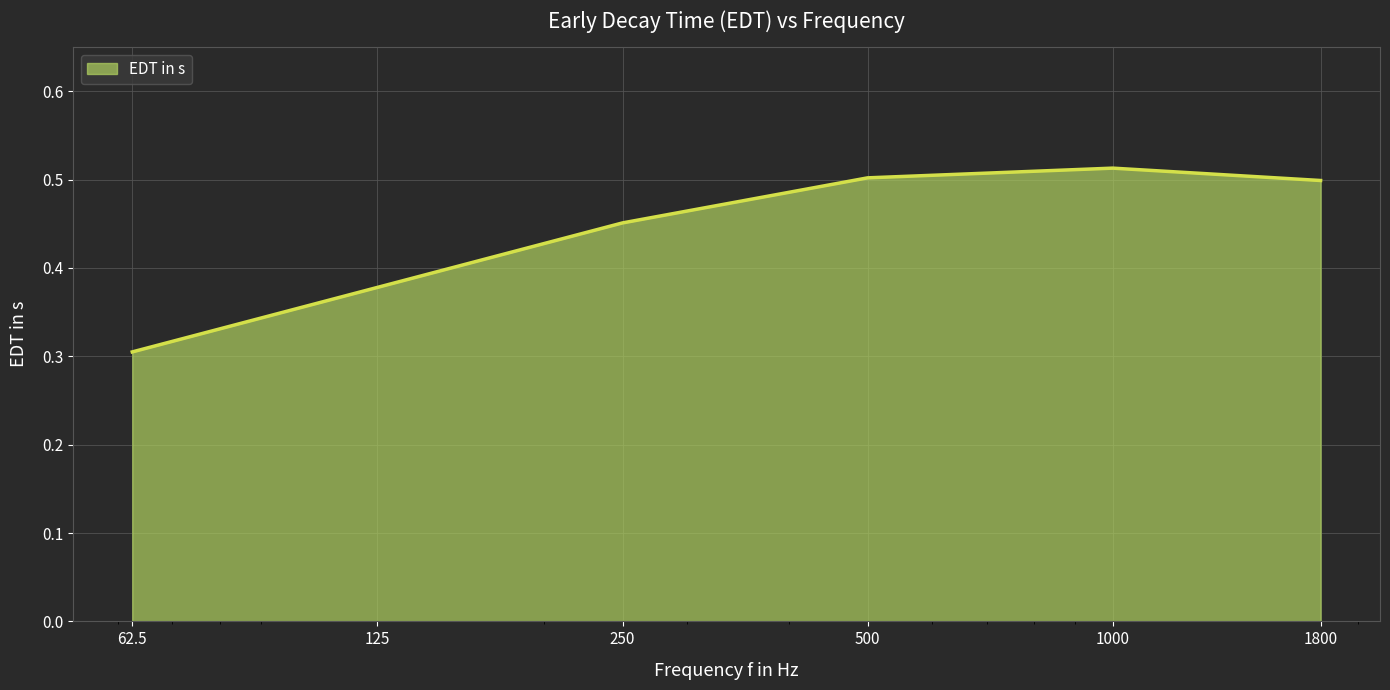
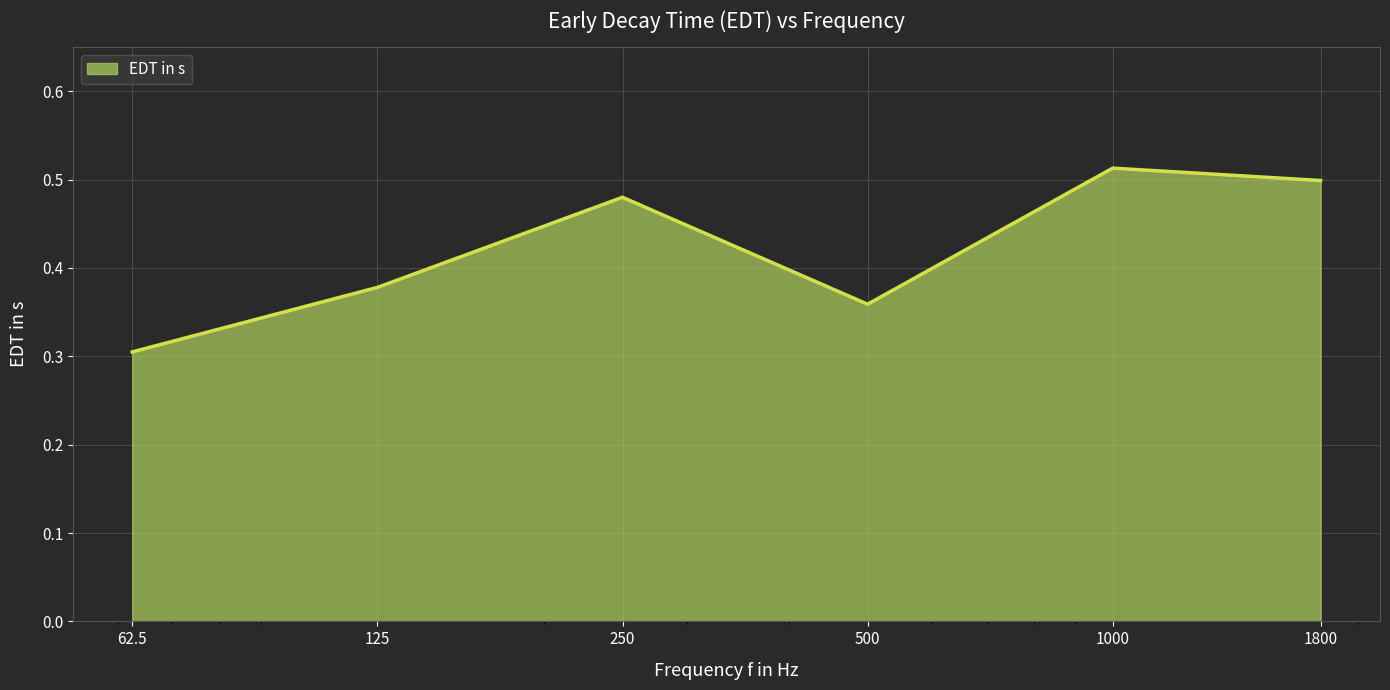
  {
    "62.5": 0.31,
    "125": 0.38,
-   "250": 0.45,
-   "500": 0.50,
+   "250": 0.48,
+   "500": 0.36,
    "1000": 0.51,
    "1800": 0.50
  }
